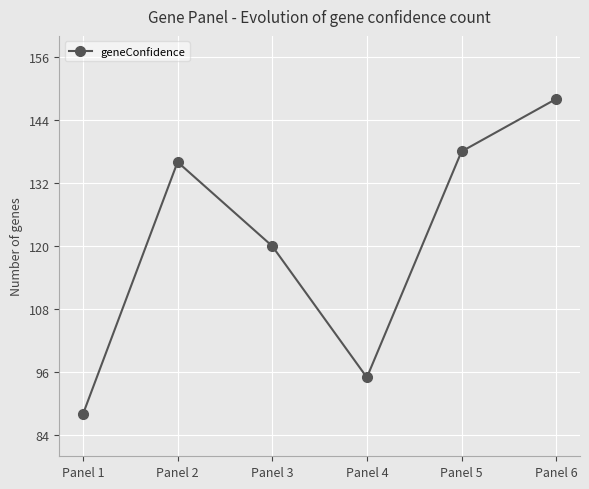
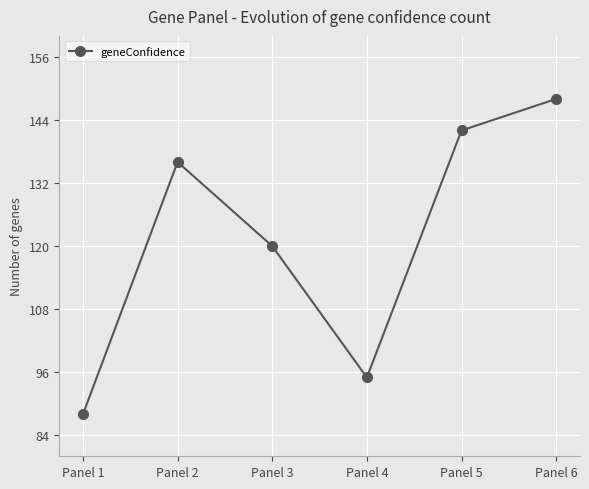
  {
    "Panel 1": 88,
    "Panel 2": 136,
    "Panel 3": 120,
    "Panel 4": 95,
-   "Panel 5": 138,
+   "Panel 5": 142,
    "Panel 6": 148
  }
